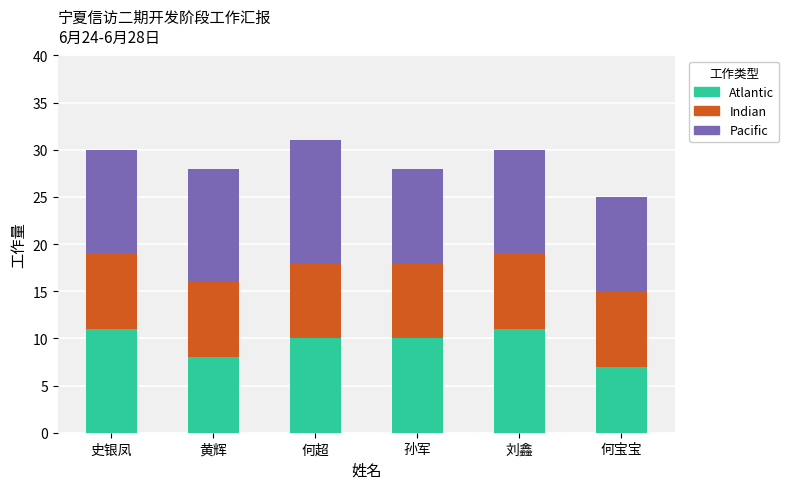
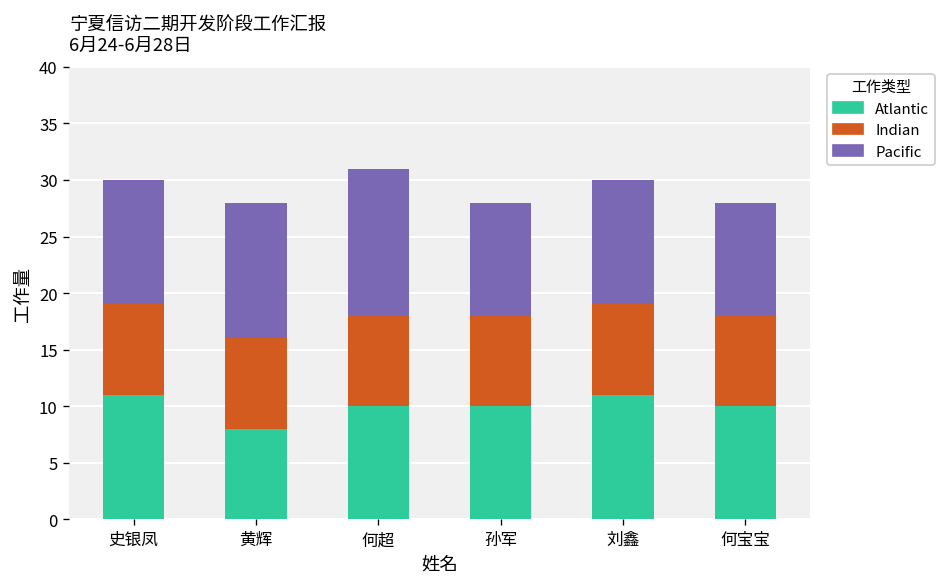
  {
    "Atlantic": {
      "史银凤": 11,
      "黄辉": 8,
      "何超": 10,
      "孙军": 10,
      "刘鑫": 11,
-     "何宝宝": 7
+     "何宝宝": 10
    },
    "Indian": {
      "史银凤": 8,
      "黄辉": 8,
      "何超": 8,
      "孙军": 8,
      "刘鑫": 8,
      "何宝宝": 8
    },
    "Pacific": {
      "史银凤": 11,
      "黄辉": 12,
      "何超": 13,
      "孙军": 10,
      "刘鑫": 11,
      "何宝宝": 10
    }
  }
